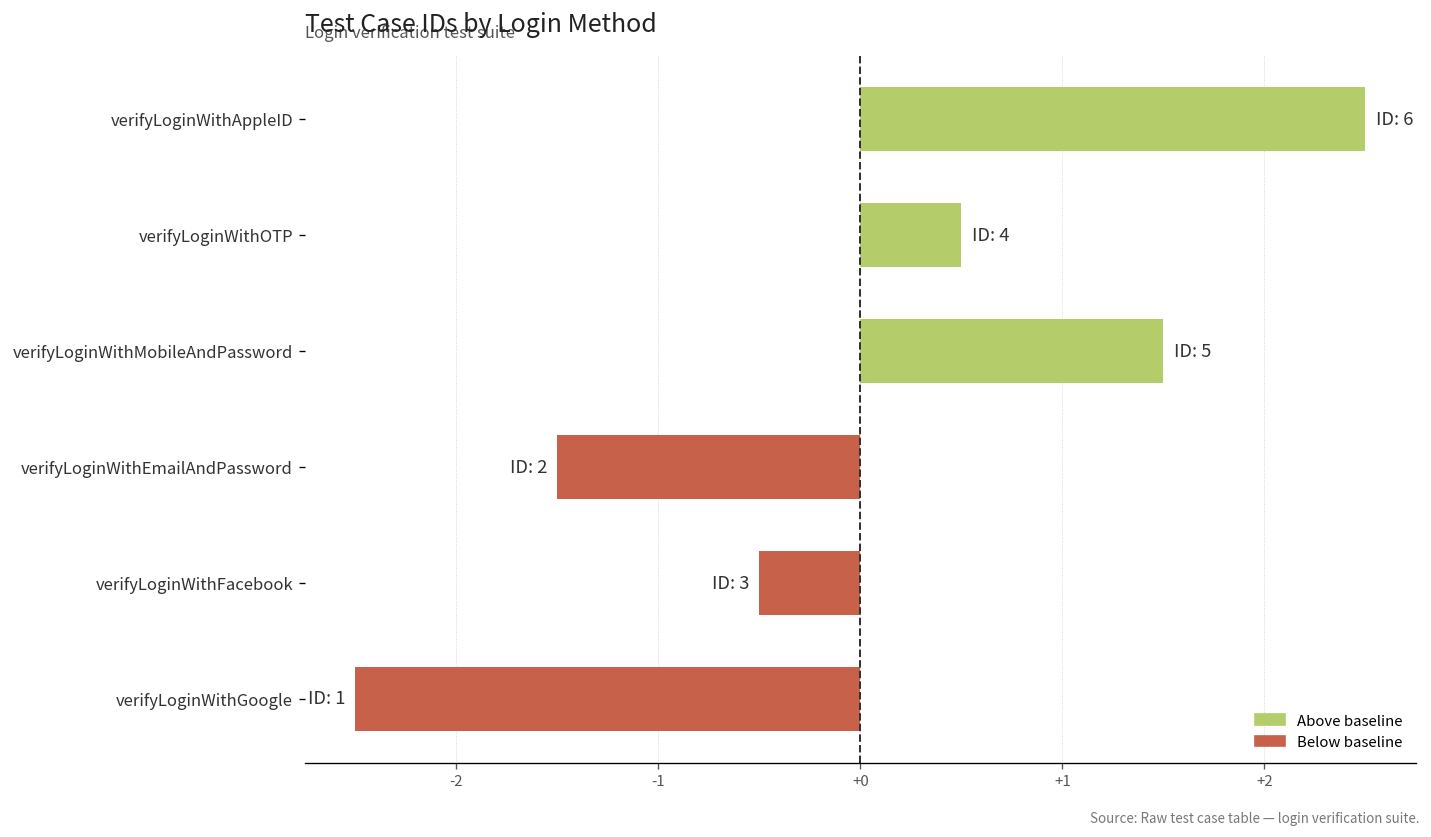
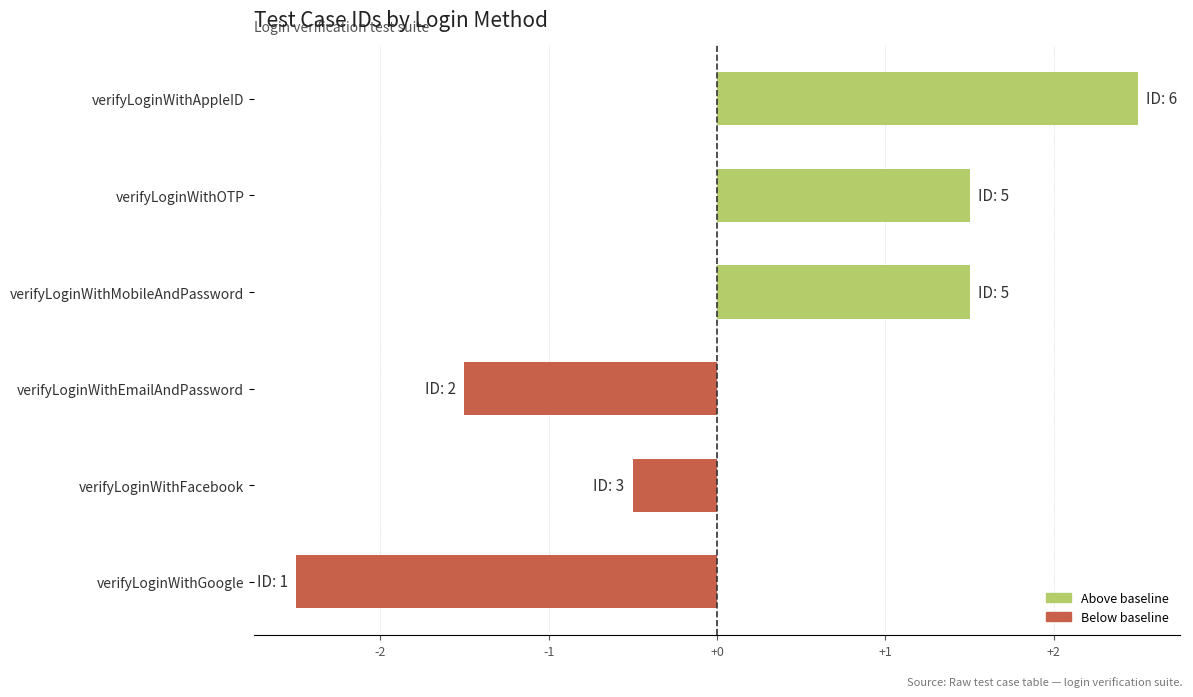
  {
-   "verifyLoginWithOTP": 4
+   "verifyLoginWithOTP": 5
  }
